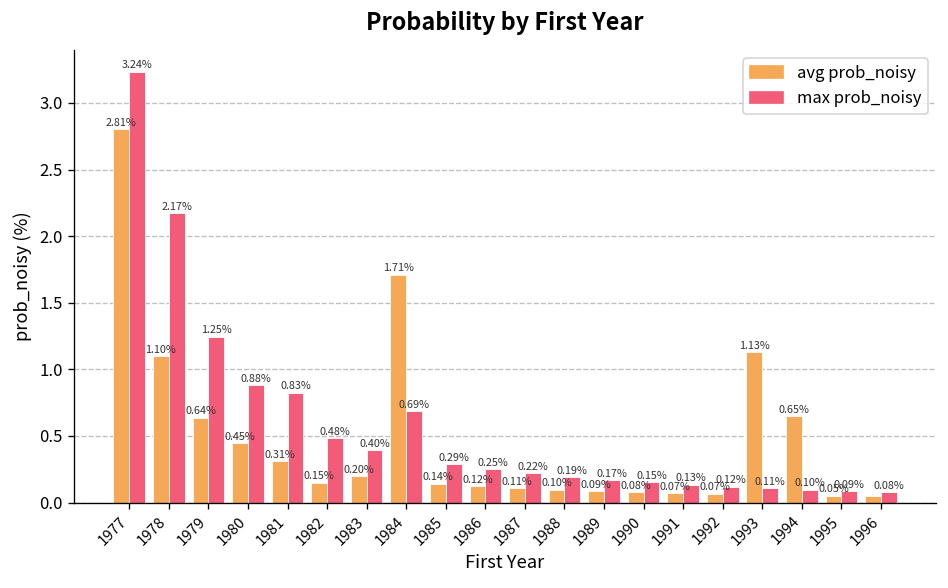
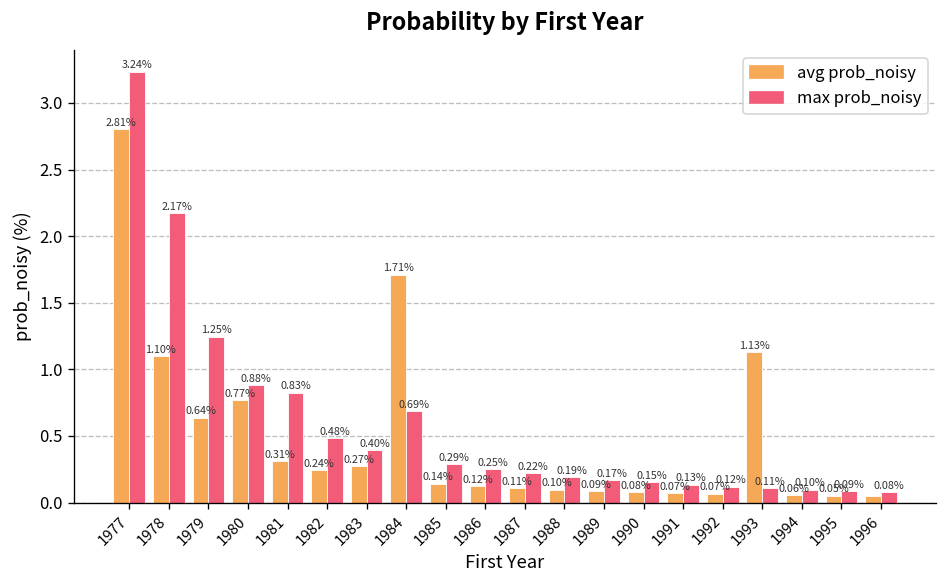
  {
    "avg prob_noisy": {
      "1977": "2.81%",
      "1978": "1.10%",
      "1979": "0.64%",
-     "1980": "0.45%",
+     "1980": "0.77%",
      "1981": "0.31%",
-     "1982": "0.15%",
-     "1983": "0.20%",
+     "1982": "0.24%",
+     "1983": "0.27%",
      "1984": "1.71%",
      "1985": "0.14%",
      "1986": "0.12%",
      "1987": "0.11%",
      "1988": "0.10%",
      "1989": "0.09%",
      "1990": "0.08%",
      "1991": "0.07%",
      "1993": "1.13%",
-     "1994": "0.65%"
+     "1994": "0.06%"
    },
    "max prob_noisy": {
      "1977": "3.24%",
      "1978": "2.17%",
      "1979": "1.25%",
      "1980": "0.88%",
      "1981": "0.83%",
      "1982": "0.48%",
      "1983": "0.40%",
      "1984": "0.69%",
      "1985": "0.29%",
      "1986": "0.25%",
      "1987": "0.22%",
      "1988": "0.19%",
      "1989": "0.17%",
      "1990": "0.15%",
      "1991": "0.13%",
      "1993": "0.11%",
      "1996": "0.08%"
    }
  }
